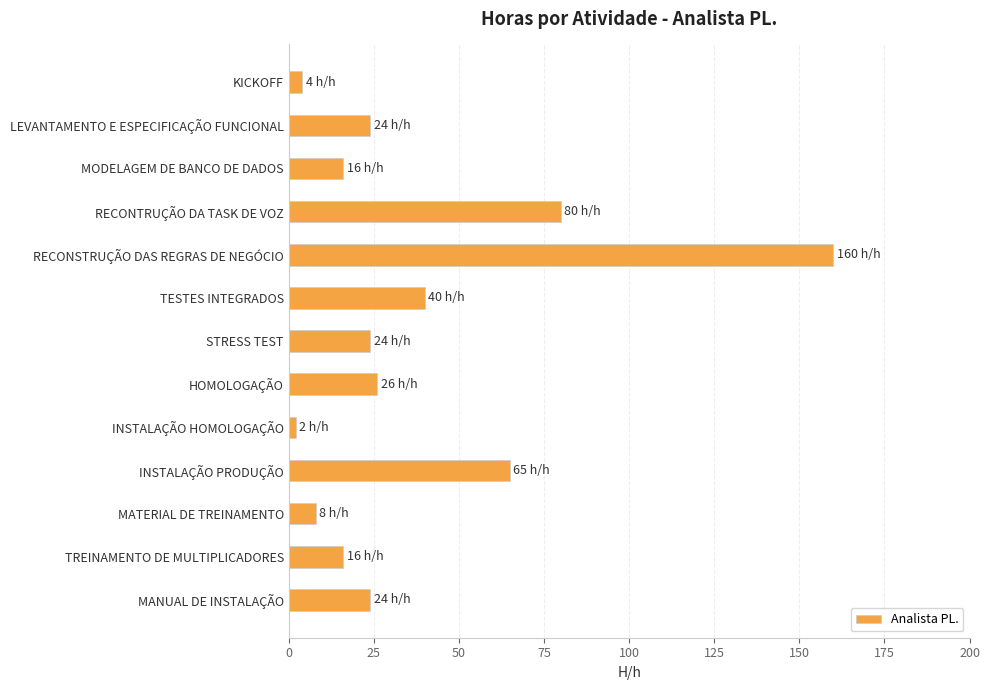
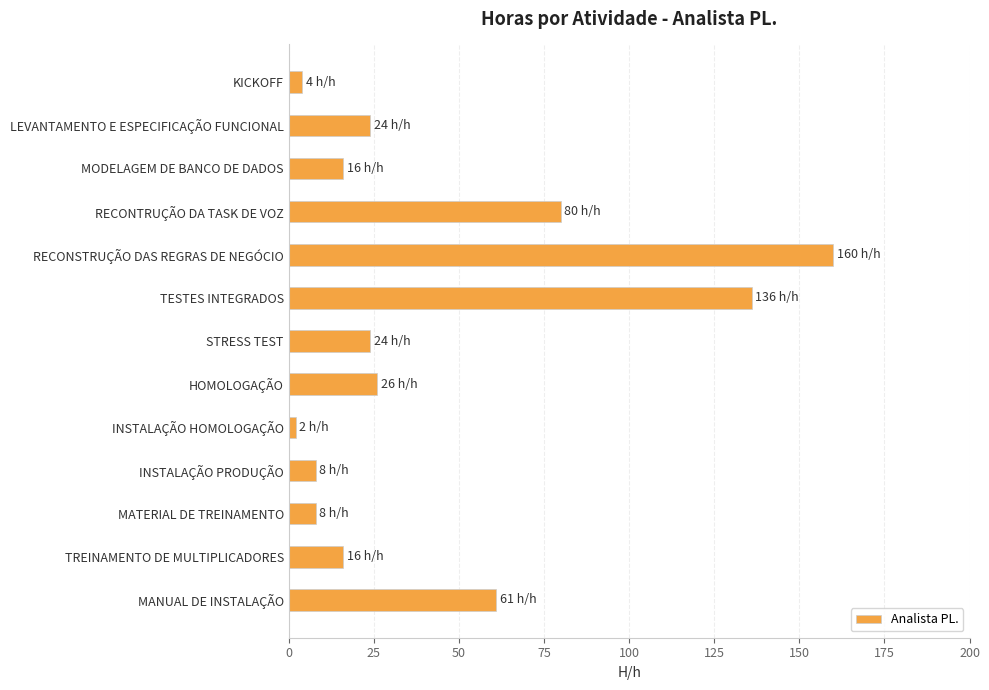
  {
    "KICKOFF": 4,
    "LEVANTAMENTO E ESPECIFICAÇÃO FUNCIONAL": 24,
    "MODELAGEM DE BANCO DE DADOS": 16,
    "RECONTRUÇÃO DA TASK DE VOZ": 80,
    "RECONSTRUÇÃO DAS REGRAS DE NEGÓCIO": 160,
-   "TESTES INTEGRADOS": 40,
+   "TESTES INTEGRADOS": 136,
    "STRESS TEST": 24,
    "HOMOLOGAÇÃO": 26,
    "INSTALAÇÃO HOMOLOGAÇÃO": 2,
-   "INSTALAÇÃO PRODUÇÃO": 65,
+   "INSTALAÇÃO PRODUÇÃO": 8,
    "MATERIAL DE TREINAMENTO": 8,
    "TREINAMENTO DE MULTIPLICADORES": 16,
-   "MANUAL DE INSTALAÇÃO": 24
+   "MANUAL DE INSTALAÇÃO": 61
  }
